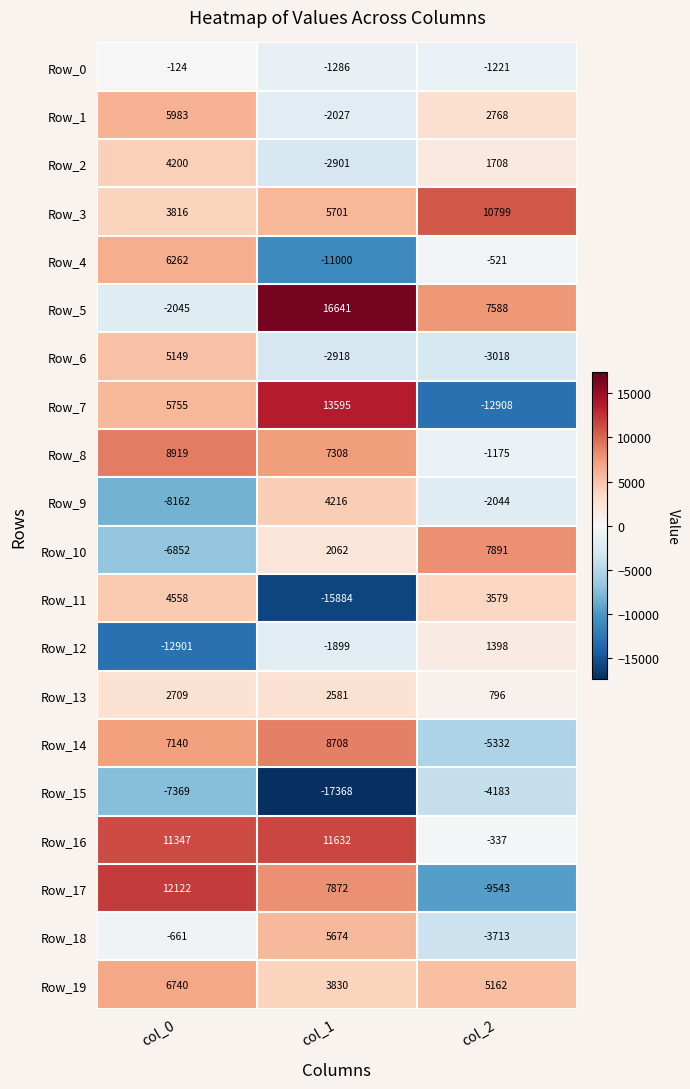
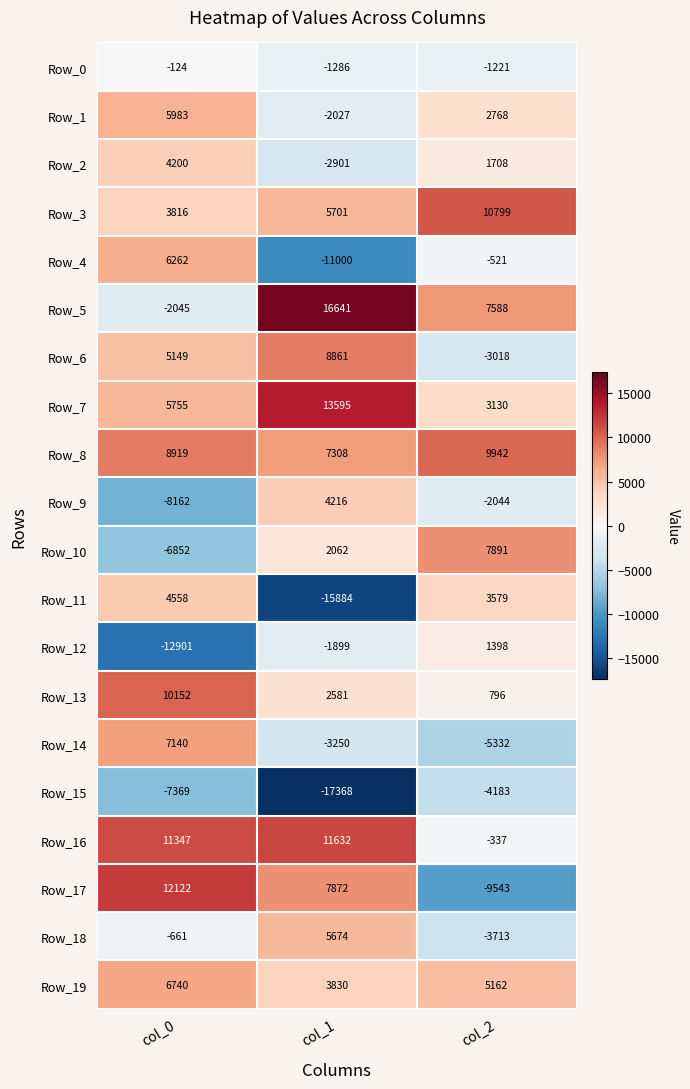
  {
    "Row_0": {
      "col_0": -124,
      "col_1": -1286,
      "col_2": -1221
    },
    "Row_1": {
      "col_0": 5983,
      "col_1": -2027,
      "col_2": 2768
    },
    "Row_2": {
      "col_0": 4200,
      "col_1": -2901,
      "col_2": 1708
    },
    "Row_3": {
      "col_0": 3816,
      "col_1": 5701,
      "col_2": 10799
    },
    "Row_4": {
      "col_0": 6262,
      "col_1": -11000,
      "col_2": -521
    },
    "Row_5": {
      "col_0": -2045,
      "col_1": 16641,
      "col_2": 7588
    },
    "Row_6": {
      "col_0": 5149,
-     "col_1": -2918,
+     "col_1": 8861,
      "col_2": -3018
    },
    "Row_7": {
      "col_0": 5755,
      "col_1": 13595,
-     "col_2": -12908
+     "col_2": 3130
    },
    "Row_8": {
      "col_0": 8919,
      "col_1": 7308,
-     "col_2": -1175
+     "col_2": 9942
    },
    "Row_9": {
      "col_0": -8162,
      "col_1": 4216,
      "col_2": -2044
    },
    "Row_10": {
      "col_0": -6852,
      "col_1": 2062,
      "col_2": 7891
    },
    "Row_11": {
      "col_0": 4558,
      "col_1": -15884,
      "col_2": 3579
    },
    "Row_12": {
      "col_0": -12901,
      "col_1": -1899,
      "col_2": 1398
    },
    "Row_13": {
-     "col_0": 2709,
+     "col_0": 10152,
      "col_1": 2581,
      "col_2": 796
    },
    "Row_14": {
      "col_0": 7140,
-     "col_1": 8708,
+     "col_1": -3250,
      "col_2": -5332
    },
    "Row_15": {
      "col_0": -7369,
      "col_1": -17368,
      "col_2": -4183
    },
    "Row_16": {
      "col_0": 11347,
      "col_1": 11632,
      "col_2": -337
    },
    "Row_17": {
      "col_0": 12122,
      "col_1": 7872,
      "col_2": -9543
    },
    "Row_18": {
      "col_0": -661,
      "col_1": 5674,
      "col_2": -3713
    },
    "Row_19": {
      "col_0": 6740,
      "col_1": 3830,
      "col_2": 5162
    }
  }
